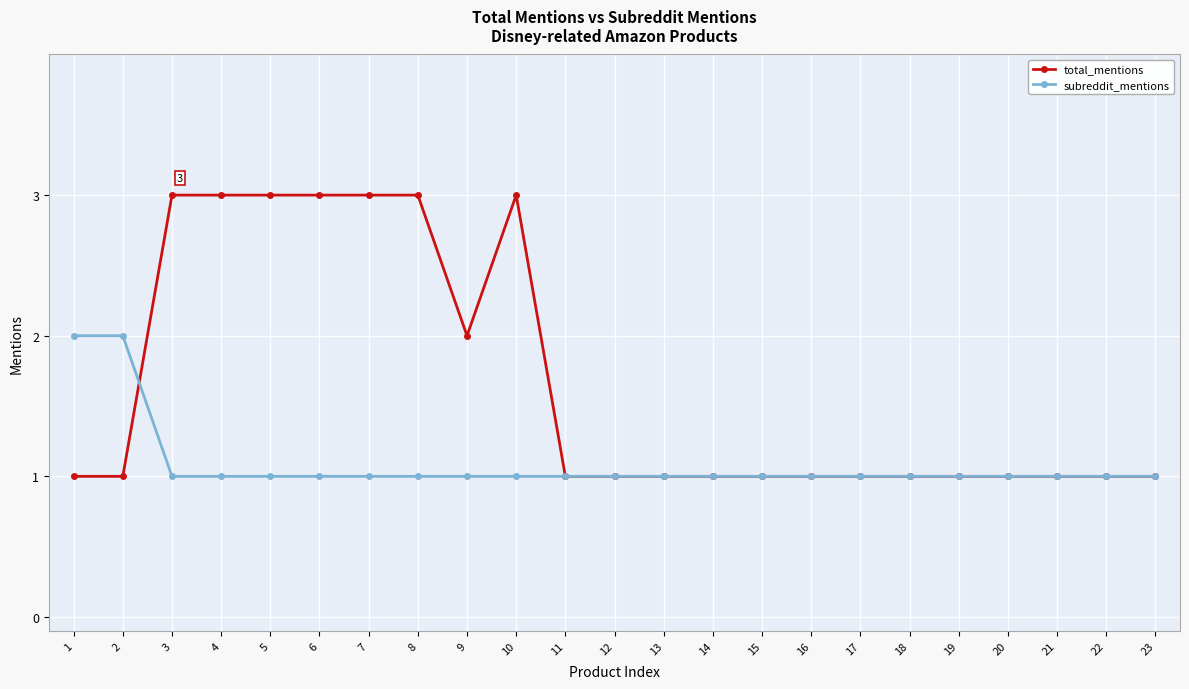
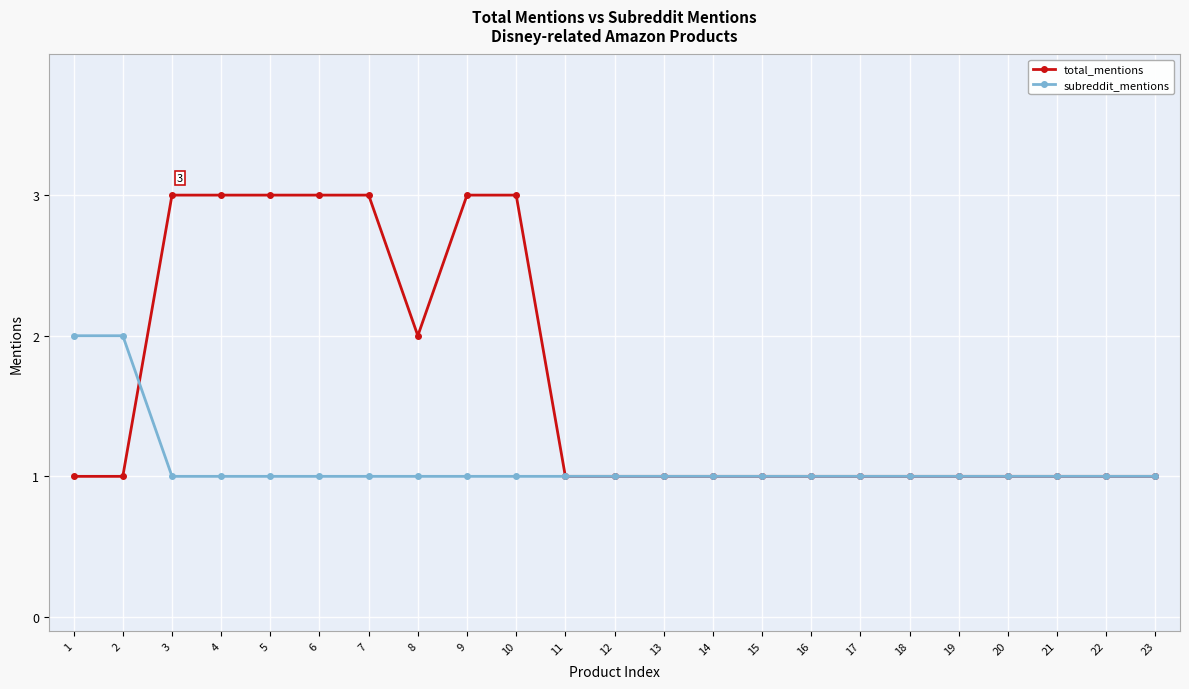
  {
    "total_mentions": {
      "1": 1,
      "2": 1,
      "4": 3,
      "5": 3,
      "6": 3,
      "7": 3,
-     "8": 3,
-     "9": 2,
+     "8": 2,
+     "9": 3,
      "10": 3
    },
    "subreddit_mentions": {
      "1": 2,
      "2": 2,
      "3": 1,
      "4": 1,
      "5": 1,
      "6": 1,
      "7": 1,
      "8": 1,
      "9": 1,
      "10": 1
    }
  }
